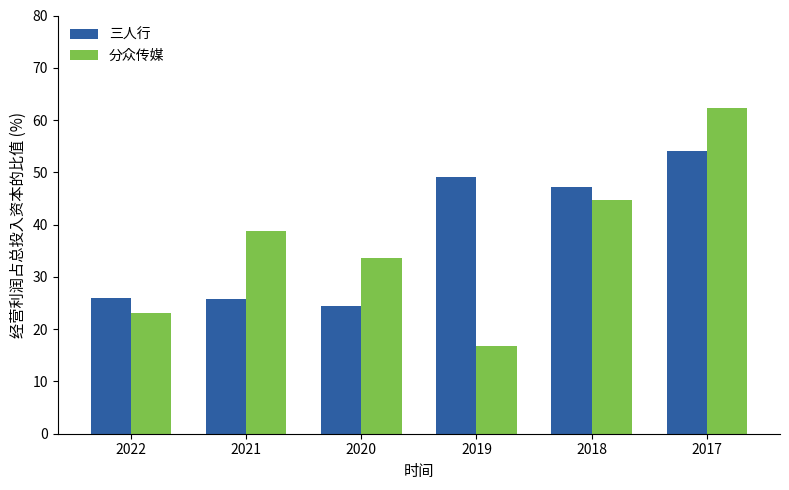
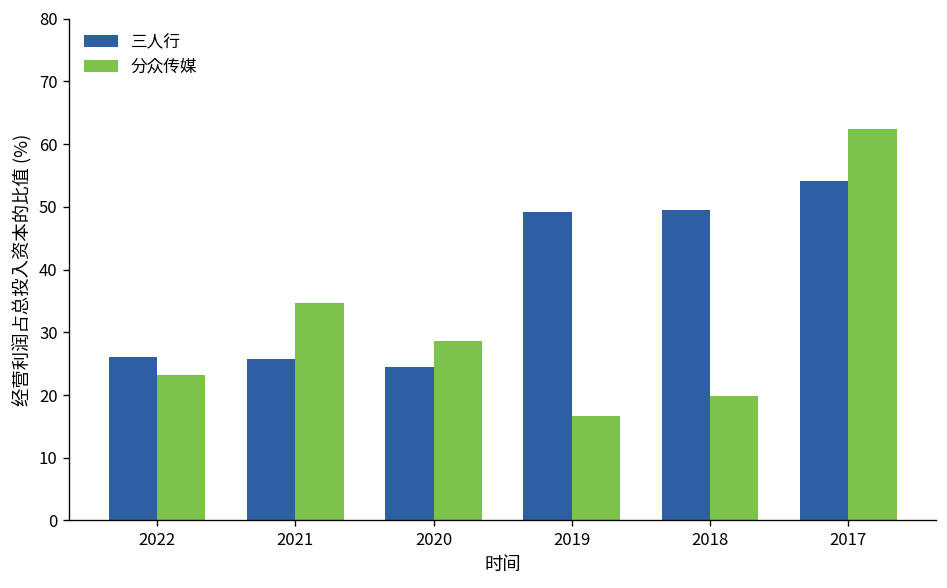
  {
    "三人行": {
      "2022": 26,
      "2021": 26,
      "2020": 24,
      "2019": 49,
-     "2018": 47,
+     "2018": 50,
      "2017": 54
    },
    "分众传媒": {
      "2022": 23,
-     "2021": 39,
-     "2020": 34,
+     "2021": 35,
+     "2020": 29,
      "2019": 17,
-     "2018": 45,
+     "2018": 20,
      "2017": 62
    }
  }
